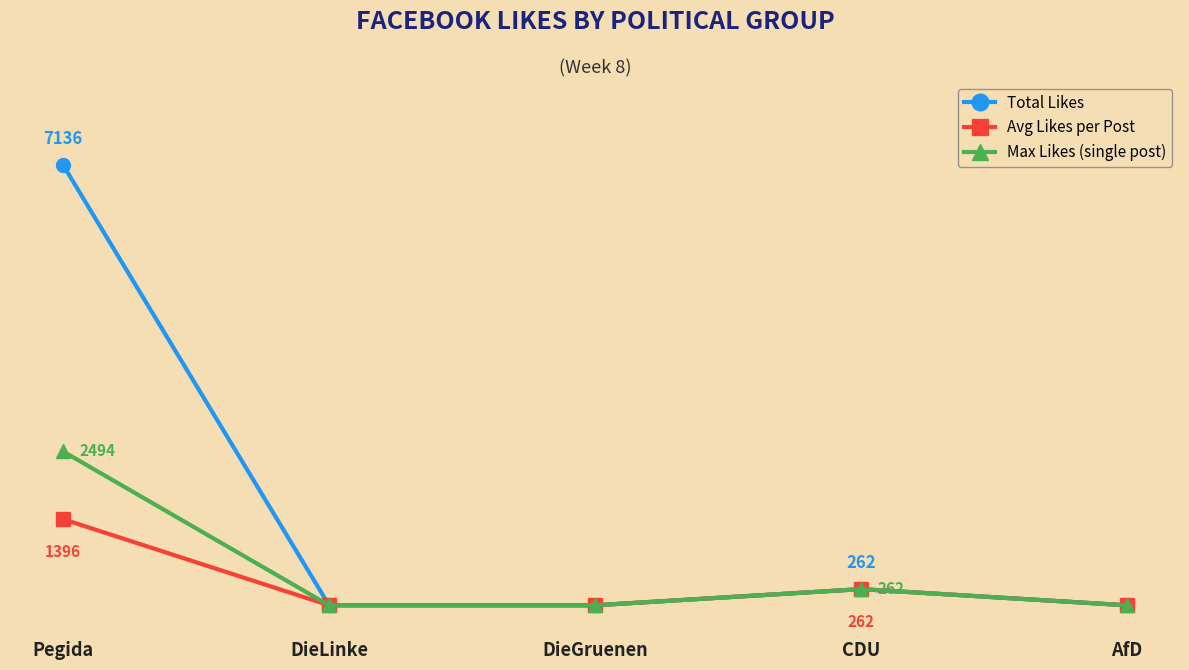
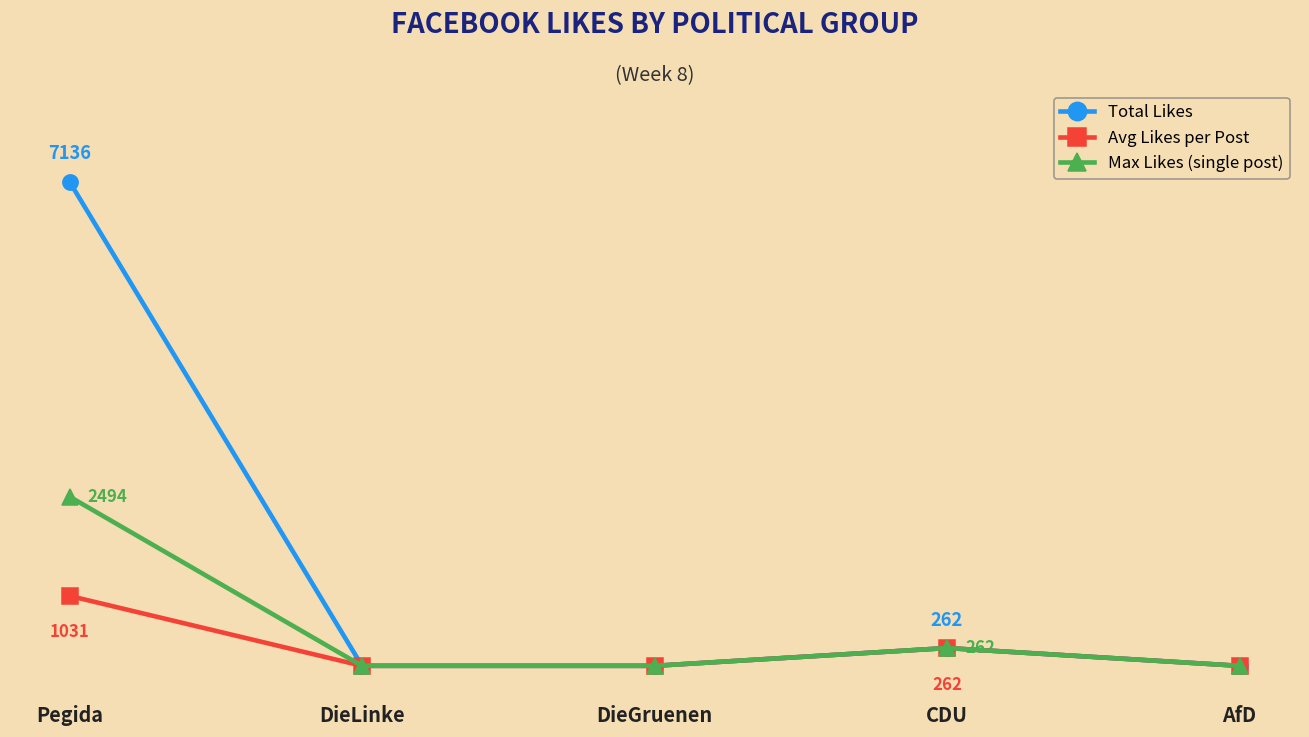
  {
    "Total Likes": {
      "Pegida": 7136
    },
    "Avg Likes per Post": {
-     "Pegida": 1396
+     "Pegida": 1031
    },
    "Max Likes (single post)": {
      "Pegida": 2494
    }
  }
